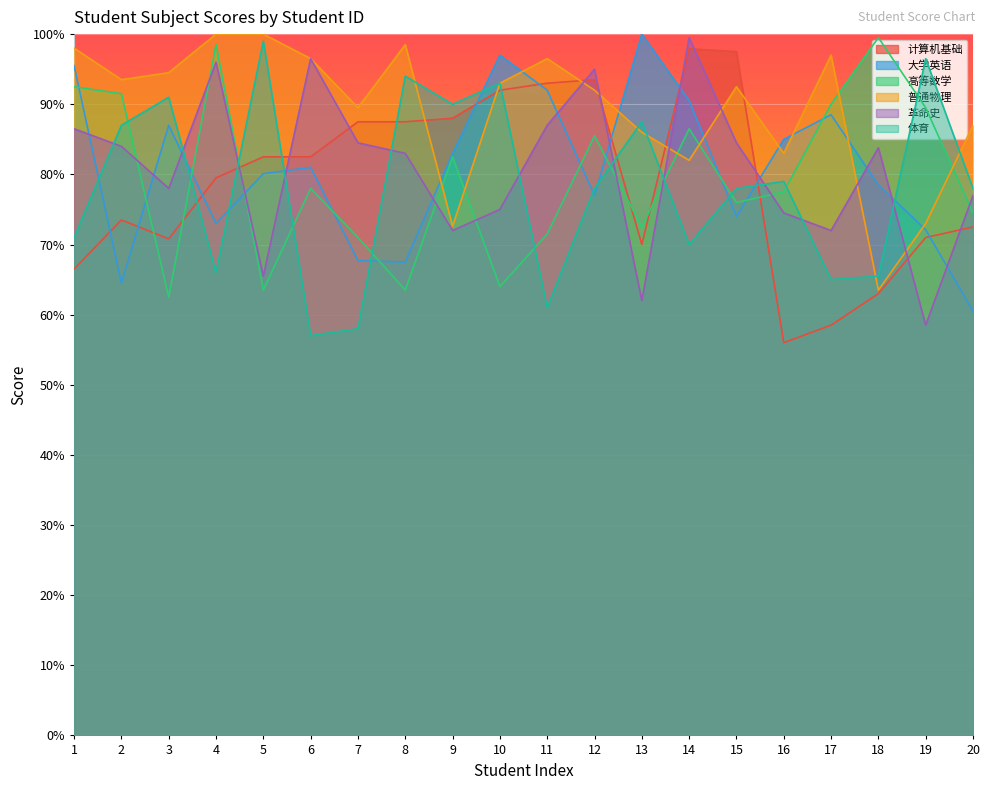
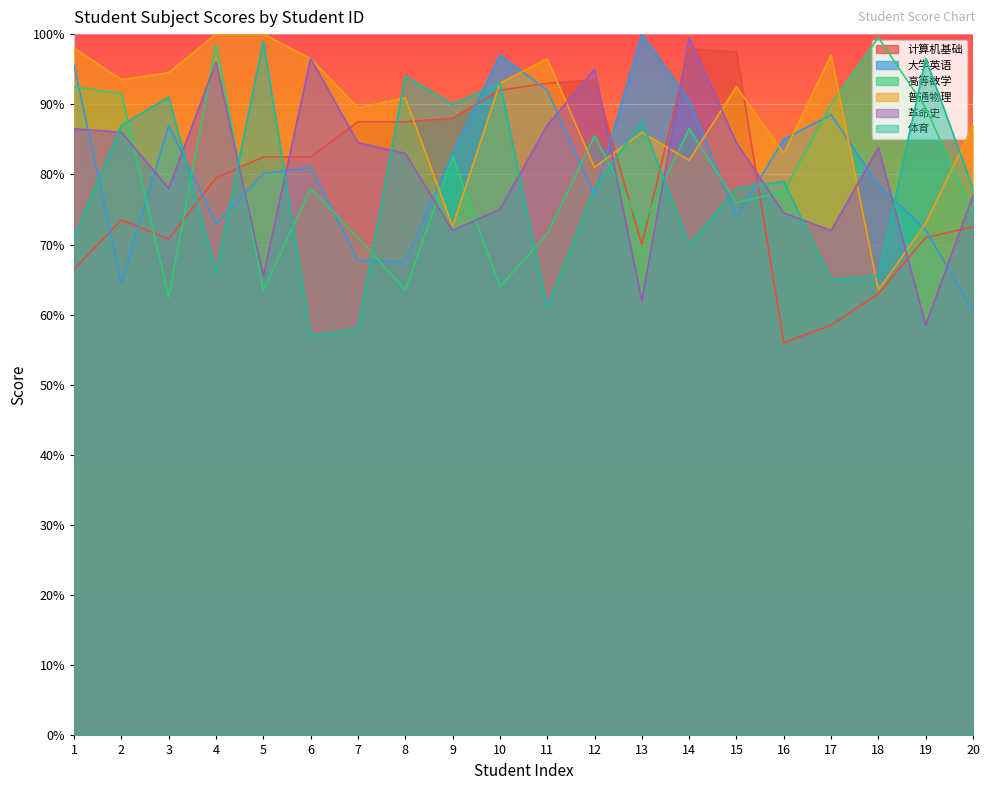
  {
    "计算机基础": {
      "1": "67%",
      "2": "74%",
      "3": "71%",
      "4": "80%",
      "5": "83%",
      "6": "83%",
      "7": "88%",
      "8": "88%",
      "9": "88%",
      "10": "92%",
      "11": "93%",
      "12": "94%",
      "13": "70%",
      "14": "98%",
      "15": "98%",
      "16": "56%",
      "17": "59%",
      "18": "63%",
      "19": "71%",
      "20": "73%"
    },
    "大学英语": {
      "1": "96%",
      "2": "65%",
      "3": "87%",
      "4": "73%",
      "5": "80%",
      "6": "81%",
      "7": "68%",
      "8": "68%",
      "9": "83%",
      "10": "97%",
      "11": "92%",
      "12": "77%",
      "13": "100%",
      "14": "91%",
      "15": "74%",
      "16": "85%",
      "17": "89%",
      "18": "79%",
      "19": "72%",
      "20": "61%"
    },
    "普通物理": {
      "1": "98%",
      "2": "94%",
      "3": "95%",
      "4": "100%",
      "5": "100%",
      "7": "90%",
-     "8": "99%",
+     "8": "91%",
      "9": "73%",
      "11": "97%",
-     "12": "92%",
+     "12": "81%",
      "13": "86%",
      "14": "82%",
      "15": "93%",
      "16": "83%",
      "17": "97%",
      "18": "64%",
      "19": "73%",
      "20": "87%"
    },
    "革命史": {
      "1": "87%",
-     "2": "84%",
+     "2": "86%",
      "3": "78%",
      "4": "96%",
      "5": "66%",
      "7": "85%",
      "8": "83%",
      "9": "72%",
      "10": "75%",
      "11": "87%",
      "12": "95%",
      "13": "62%",
      "14": "100%",
      "15": "85%",
      "16": "75%",
      "17": "72%",
      "18": "84%",
      "19": "59%",
      "20": "77%"
    }
  }
